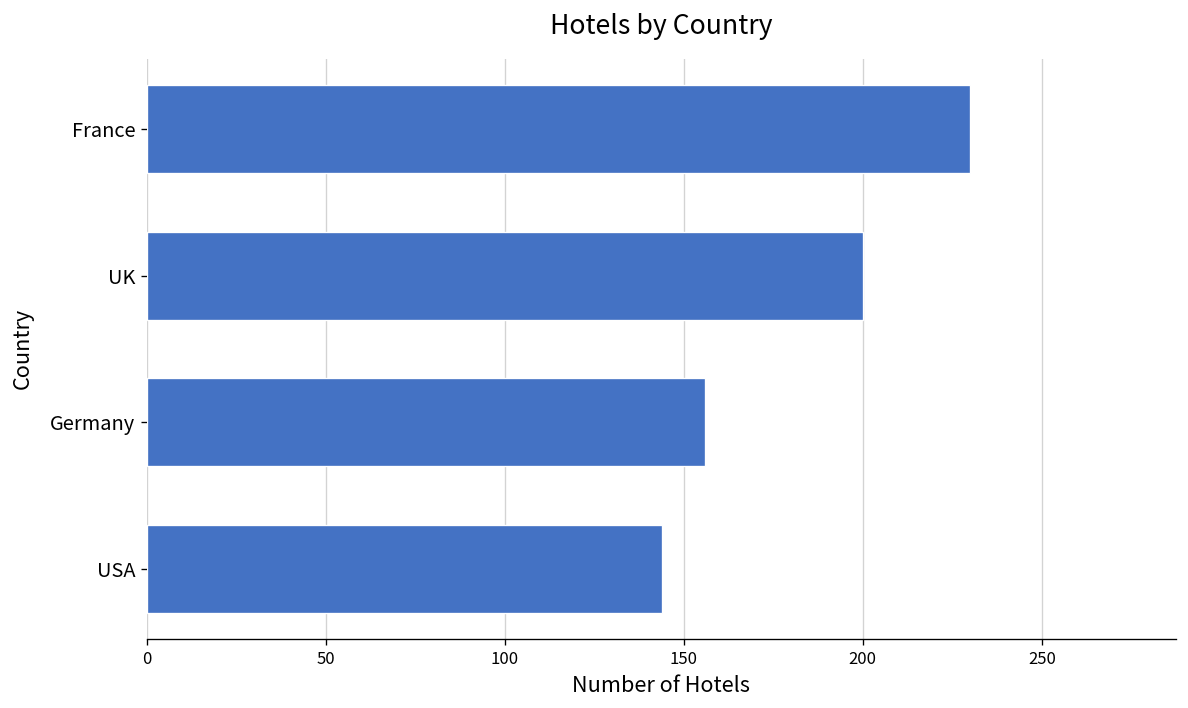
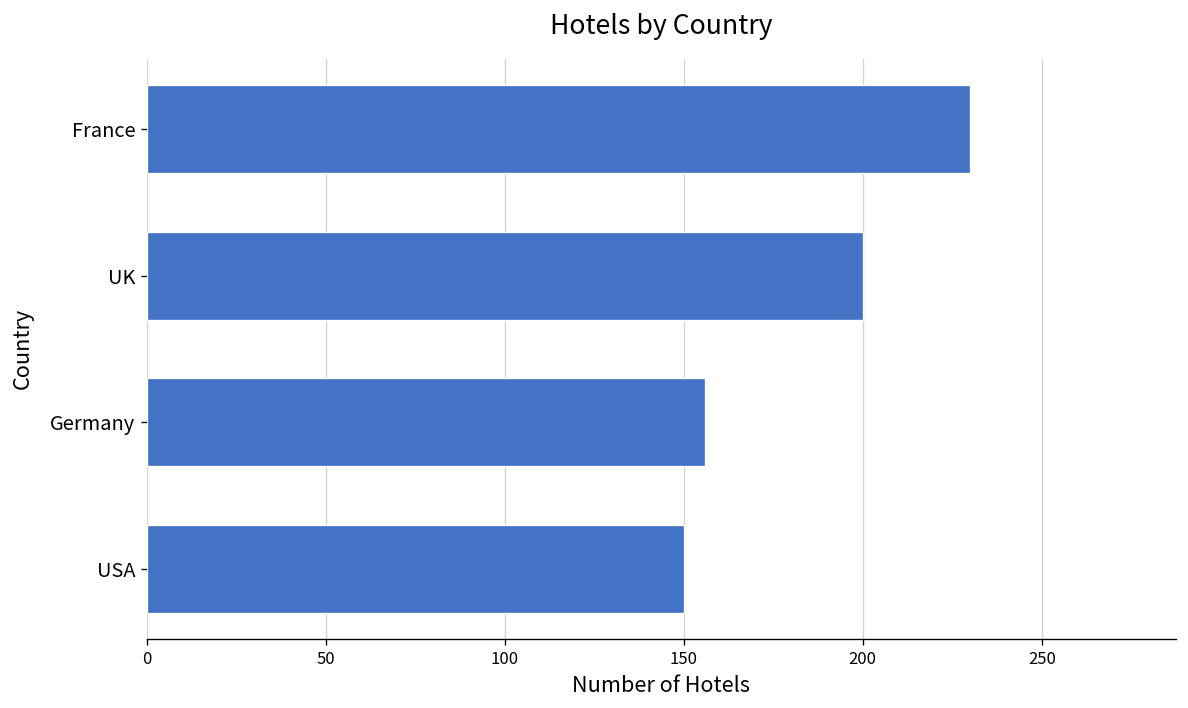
  {
    "France": 230,
    "UK": 200,
    "Germany": 156,
-   "USA": 144
+   "USA": 150
  }
